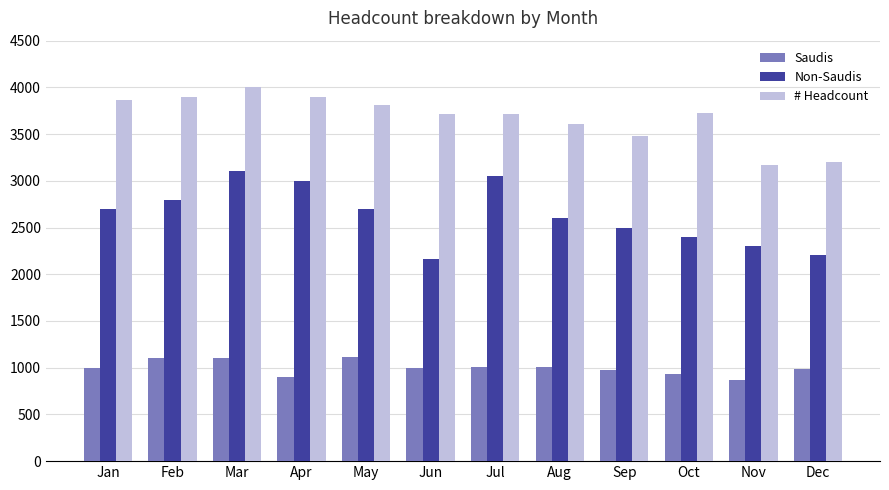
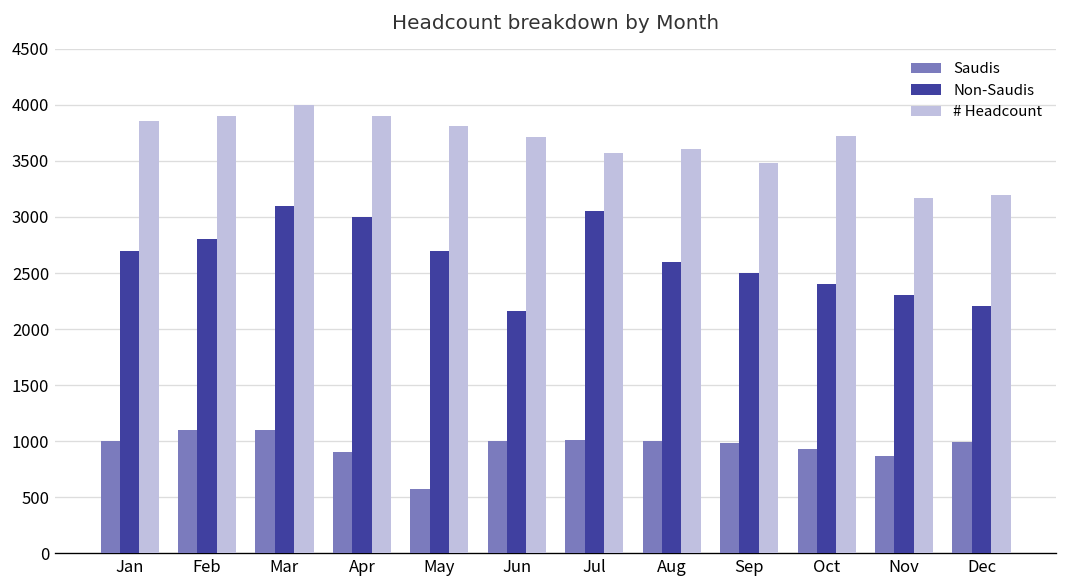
  {
    "Saudis": {
      "Jan": 1000,
      "Feb": 1100,
      "Mar": 1100,
      "Apr": 900,
-     "May": 1100,
+     "May": 600,
      "Jun": 1000,
      "Jul": 1000,
      "Aug": 1000,
      "Sep": 1000,
      "Oct": 900,
      "Nov": 900,
      "Dec": 1000
    },
    "Non-Saudis": {
      "Jan": 2700,
      "Feb": 2800,
      "Mar": 3100,
      "Apr": 3000,
      "May": 2700,
      "Jun": 2200,
      "Jul": 3100,
      "Aug": 2600,
      "Sep": 2500,
      "Oct": 2400,
      "Nov": 2300,
      "Dec": 2200
    },
    "# Headcount": {
      "Jan": 3900,
      "Feb": 3900,
      "Mar": 4000,
      "Apr": 3900,
      "May": 3800,
      "Jun": 3700,
-     "Jul": 3700,
+     "Jul": 3600,
      "Aug": 3600,
      "Sep": 3500,
      "Oct": 3700,
      "Nov": 3200,
      "Dec": 3200
    }
  }
